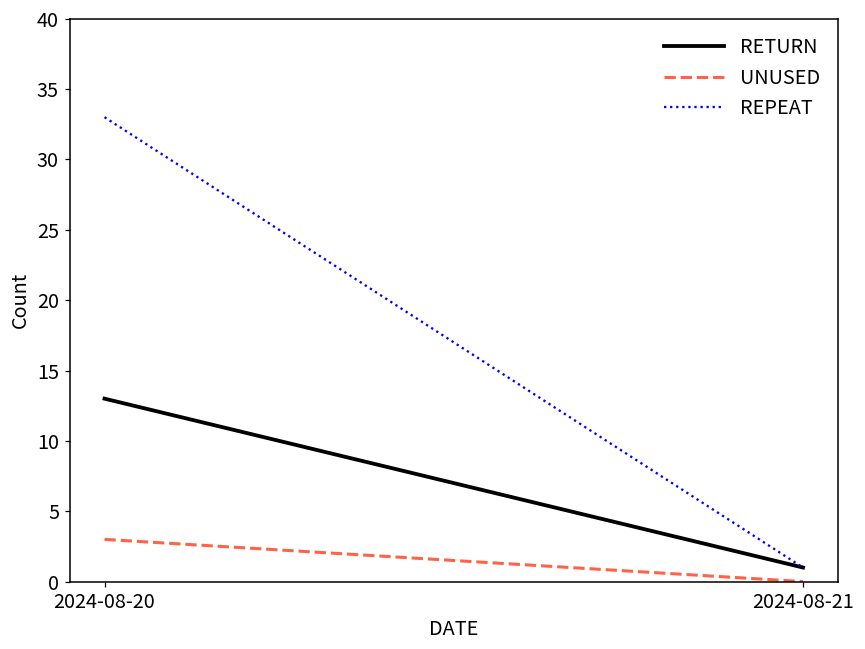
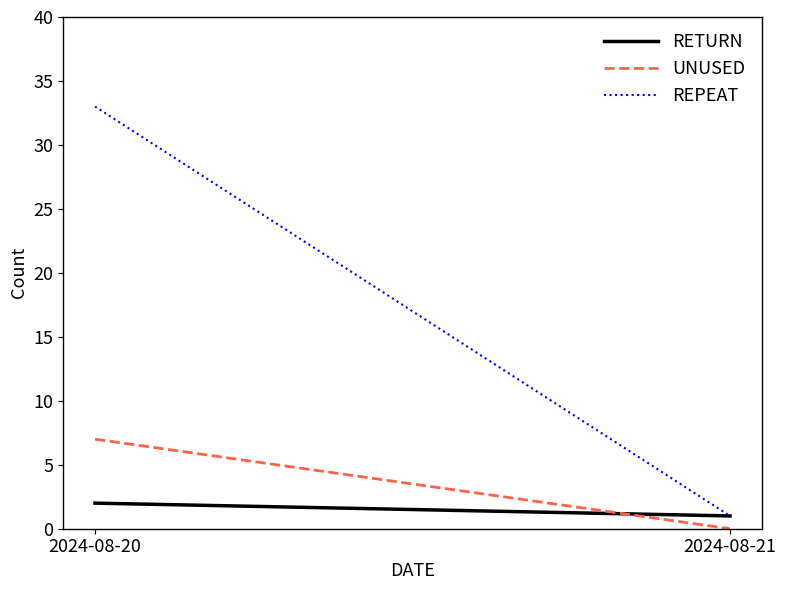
  {
    "RETURN": {
-     "2024-08-20": 13
+     "2024-08-20": 2
    },
    "UNUSED": {
-     "2024-08-20": 3,
+     "2024-08-20": 7,
      "2024-08-21": 0
    },
    "REPEAT": {
      "2024-08-20": 33
    }
  }
